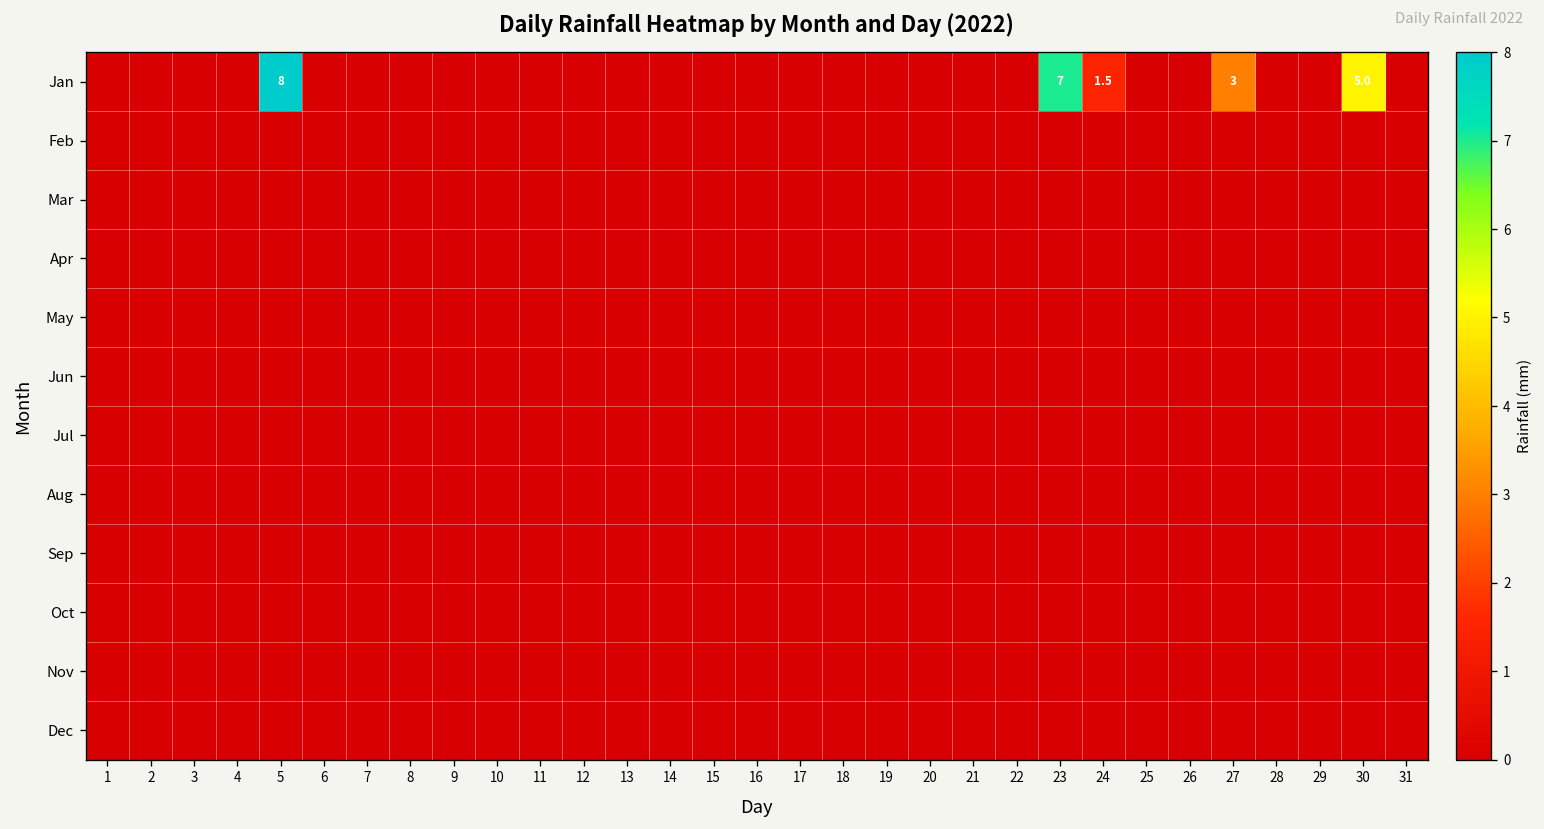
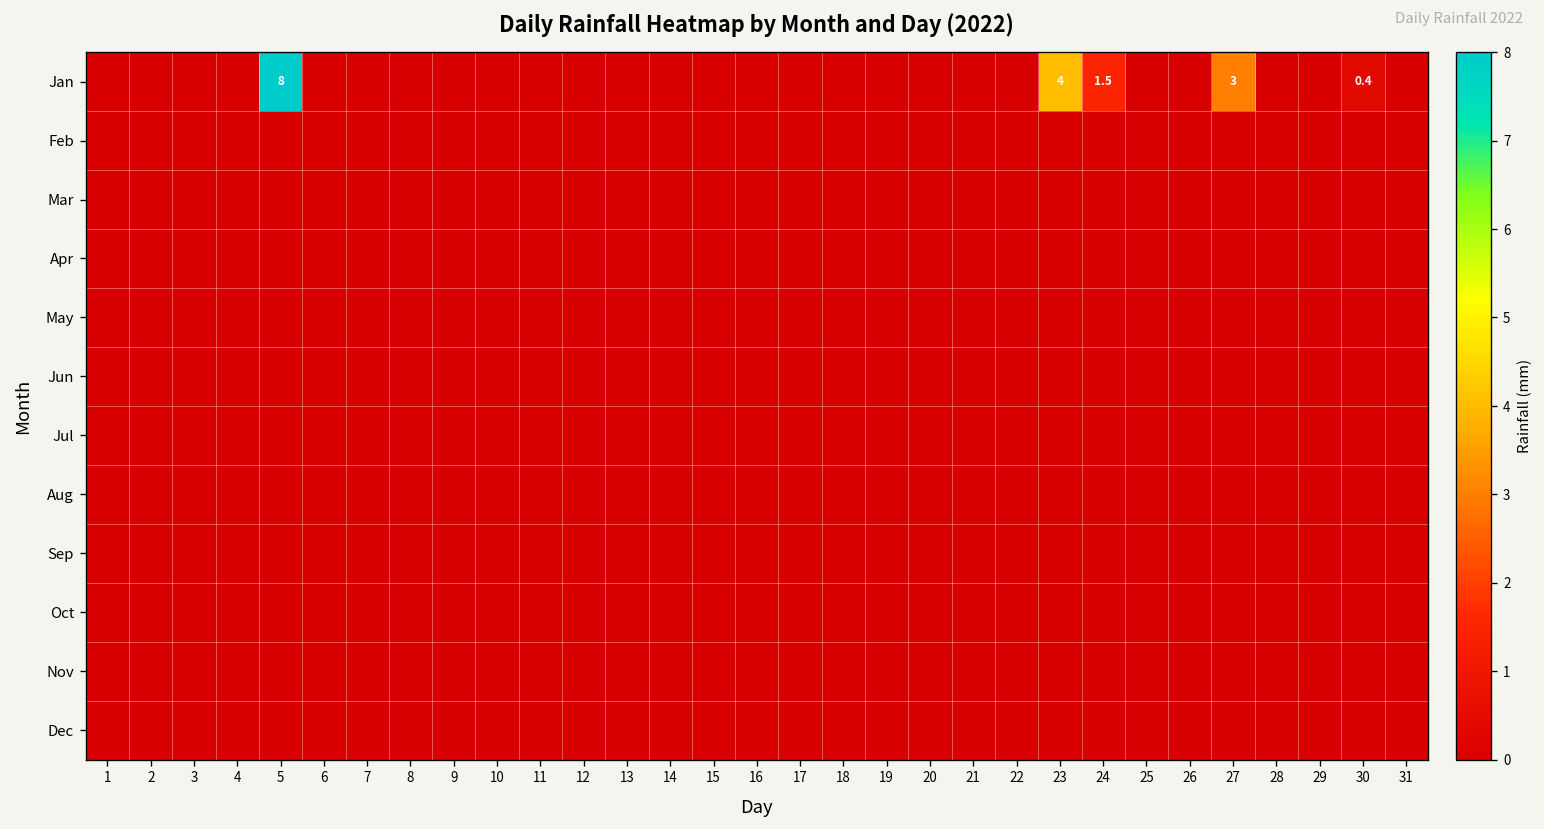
  {
    "Jan": {
      "5": 8,
-     "23": 7,
+     "23": 4,
      "24": 1.5,
      "27": 3,
-     "30": 5.0
+     "30": 0.4
    }
  }
